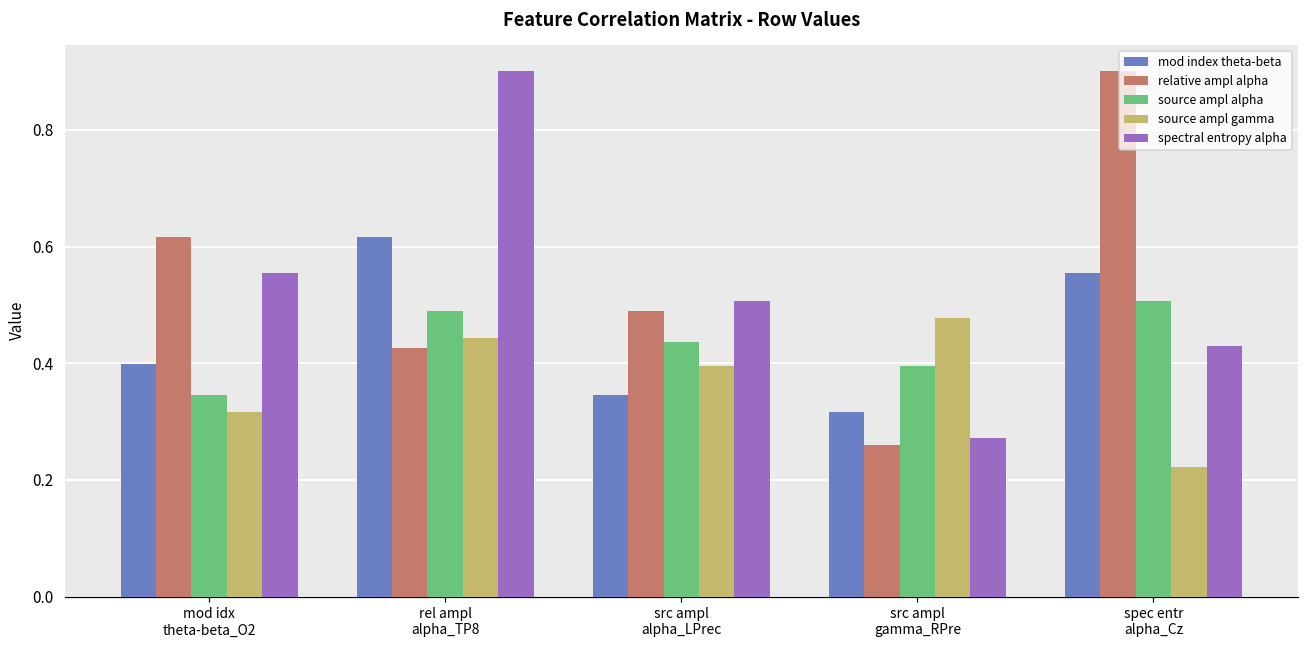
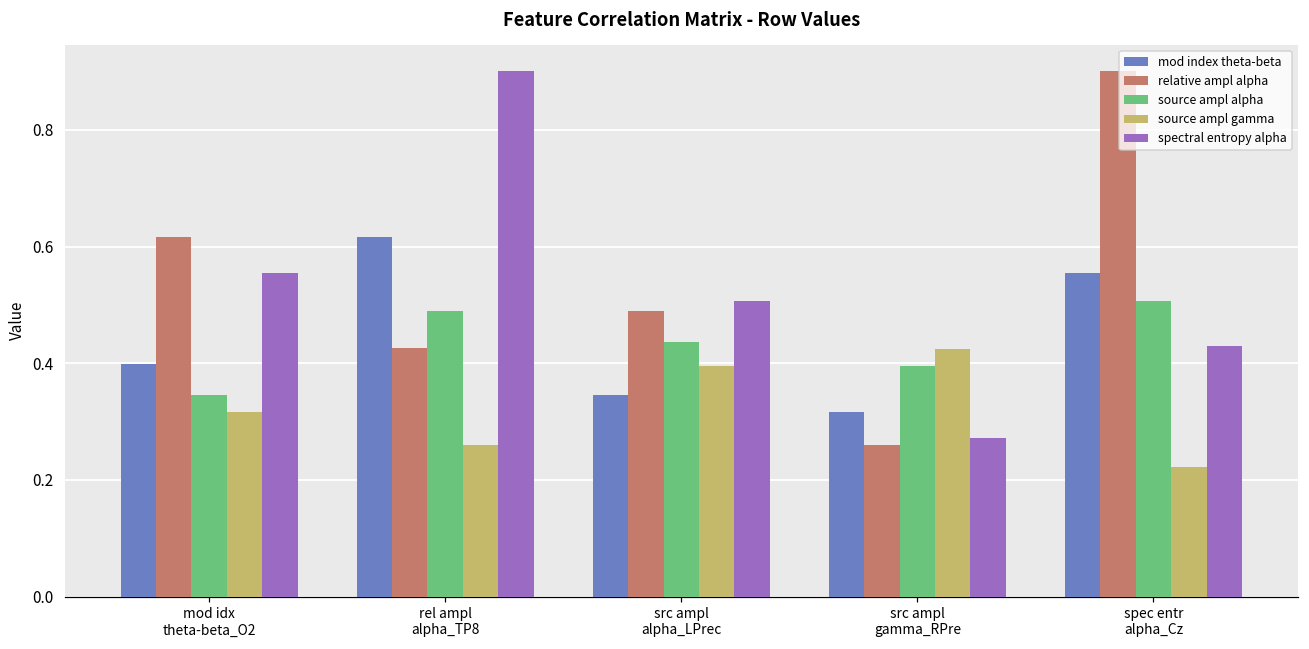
  {
    "relative ampl alpha": {
      "mod idx theta-beta_O2": 0.62,
      "rel ampl alpha_TP8": 0.43,
      "src ampl alpha_LPrec": 0.49,
      "src ampl gamma_RPre": 0.26,
      "spec entr alpha_Cz": 0.90
    },
    "source ampl alpha": {
      "mod idx theta-beta_O2": 0.35,
      "rel ampl alpha_TP8": 0.49,
      "src ampl alpha_LPrec": 0.44,
      "src ampl gamma_RPre": 0.39,
      "spec entr alpha_Cz": 0.51
    },
    "source ampl gamma": {
      "mod idx theta-beta_O2": 0.32,
-     "rel ampl alpha_TP8": 0.44,
+     "rel ampl alpha_TP8": 0.26,
      "src ampl alpha_LPrec": 0.39,
-     "src ampl gamma_RPre": 0.48,
+     "src ampl gamma_RPre": 0.42,
      "spec entr alpha_Cz": 0.22
    }
  }
